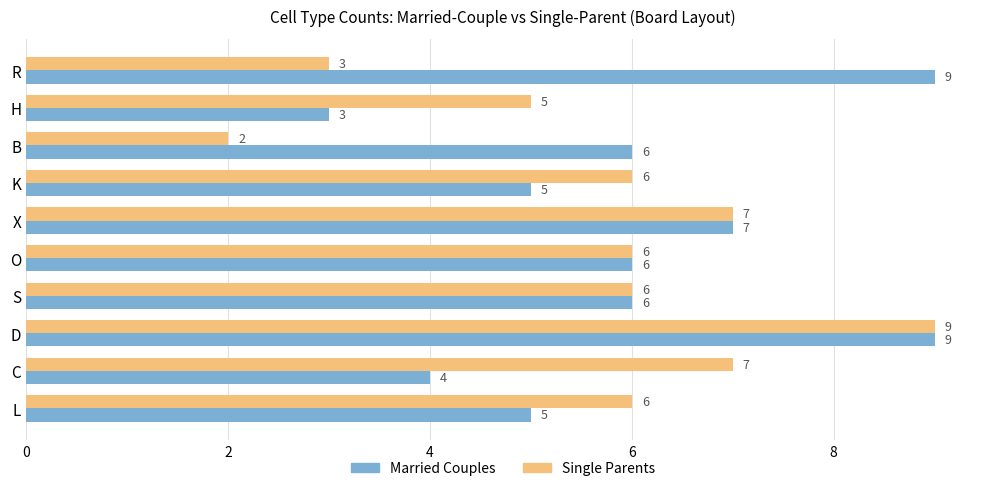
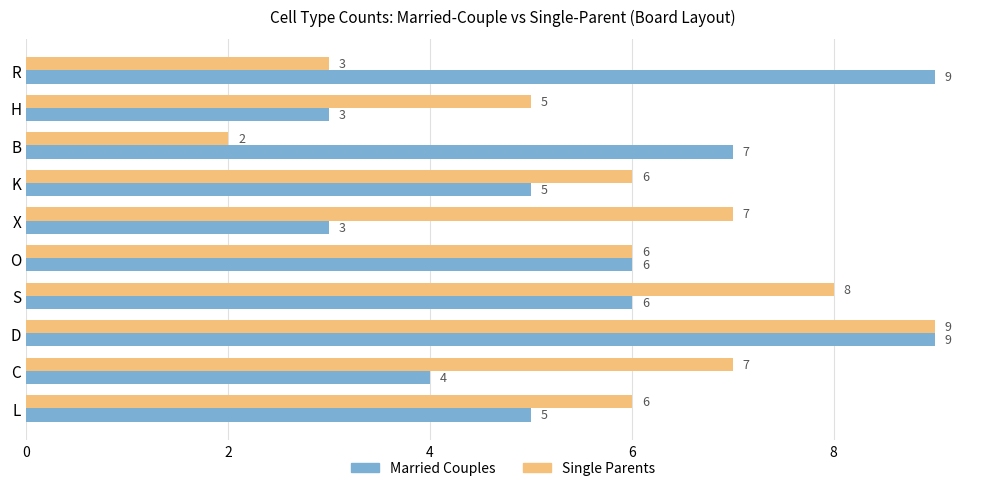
  {
    "Married Couples": {
      "R": 9,
      "H": 3,
-     "B": 6,
+     "B": 7,
      "K": 5,
-     "X": 7,
+     "X": 3,
      "O": 6,
      "S": 6,
      "D": 9,
      "C": 4,
      "L": 5
    },
    "Single Parents": {
      "R": 3,
      "H": 5,
      "B": 2,
      "K": 6,
      "X": 7,
      "O": 6,
-     "S": 6,
+     "S": 8,
      "D": 9,
      "C": 7,
      "L": 6
    }
  }
